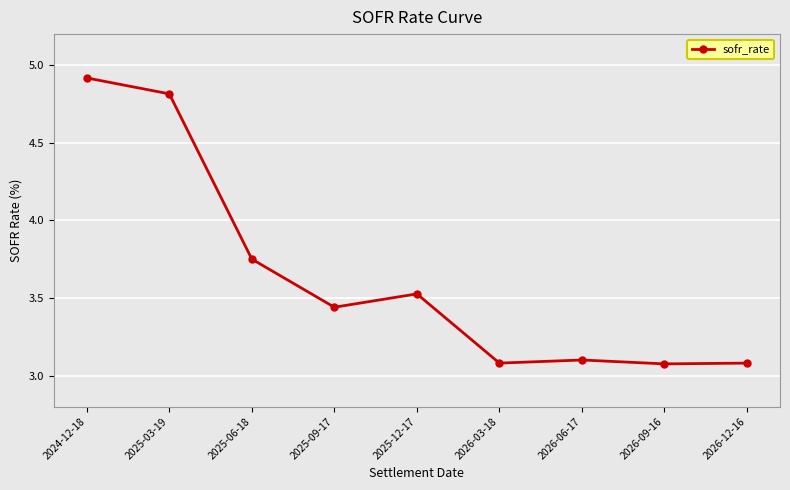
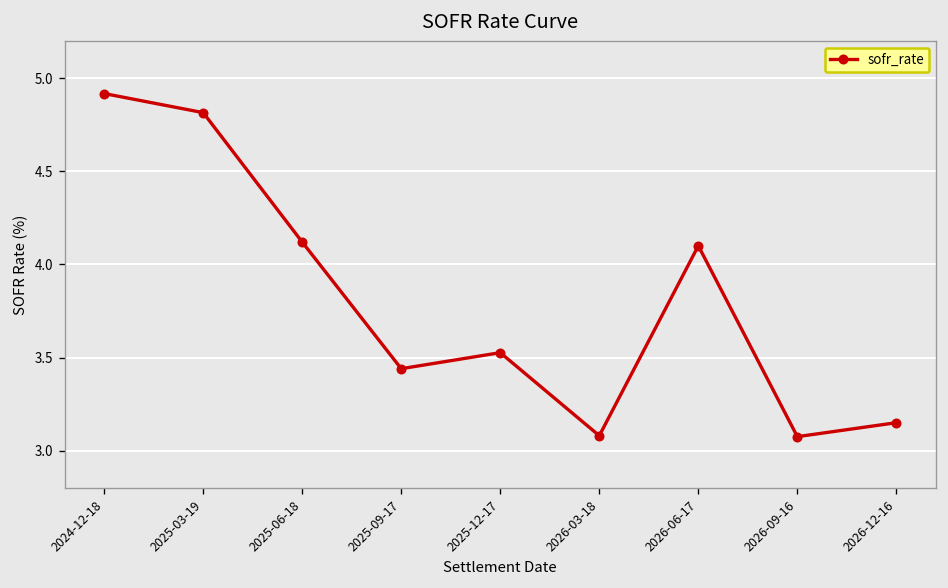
  {
    "2024-12-18": 4.92,
    "2025-03-19": 4.82,
-   "2025-06-18": 3.75,
+   "2025-06-18": 4.12,
    "2025-09-17": 3.44,
    "2025-12-17": 3.53,
    "2026-03-18": 3.08,
-   "2026-06-17": 3.1,
+   "2026-06-17": 4.1,
    "2026-09-16": 3.08,
-   "2026-12-16": 3.08
+   "2026-12-16": 3.15
  }
